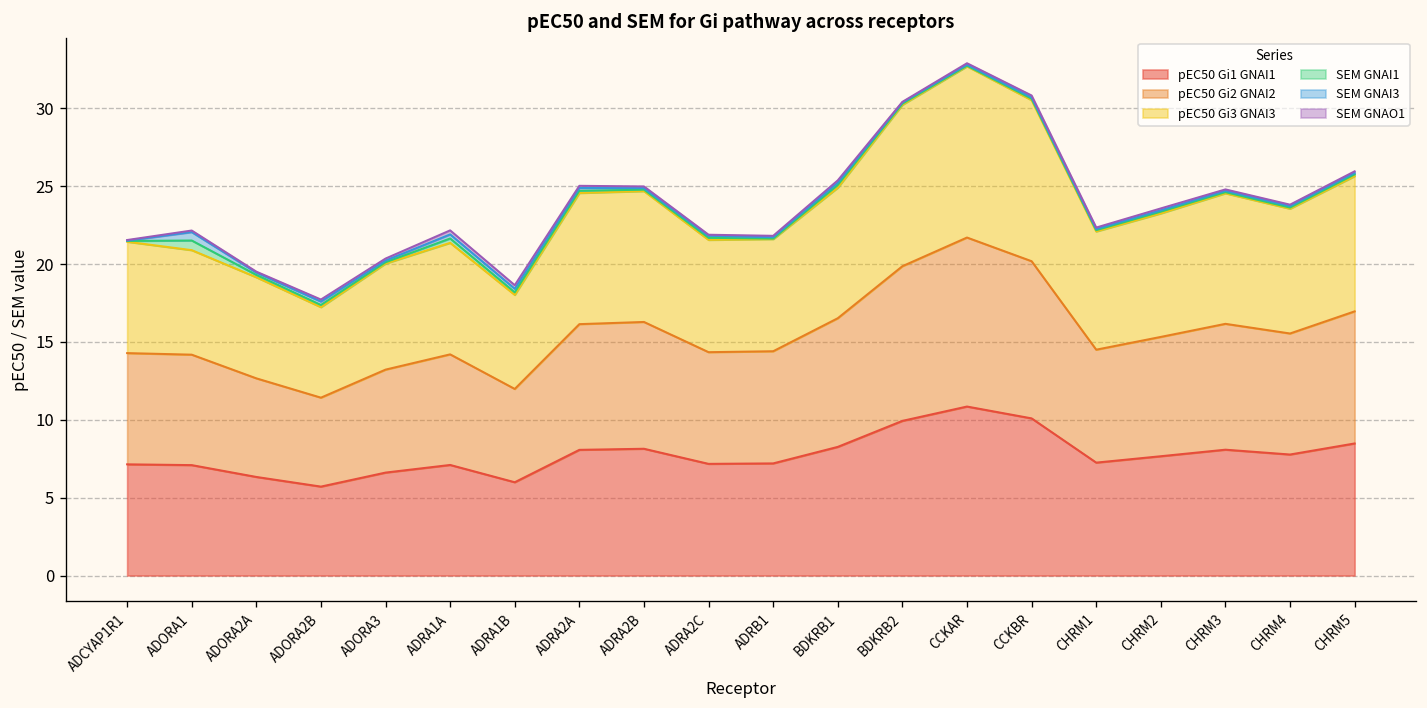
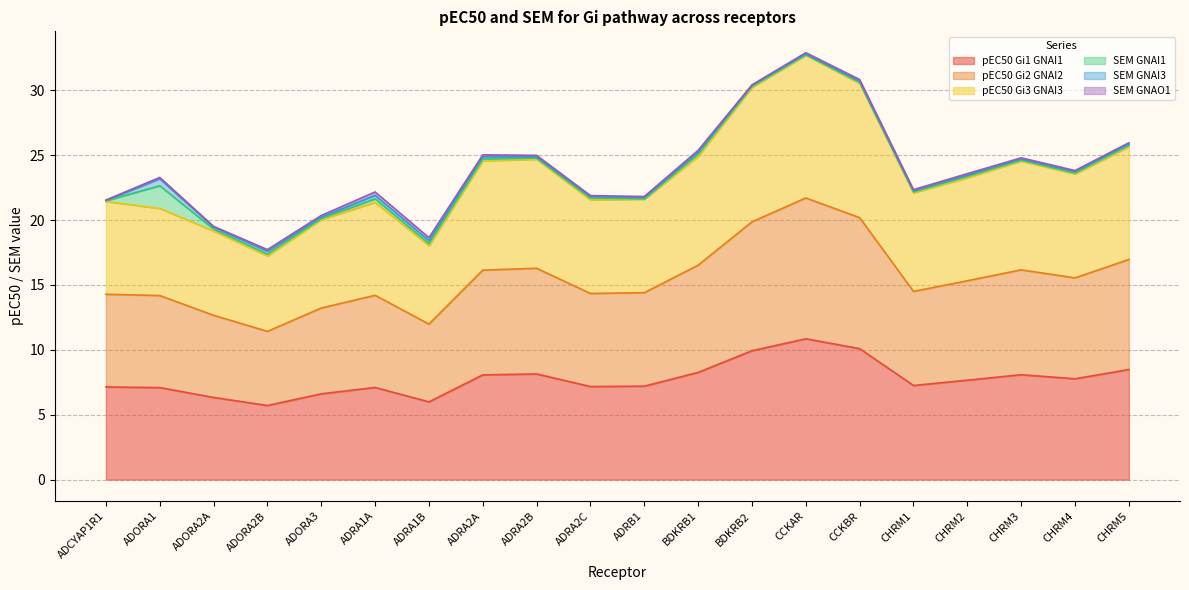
  {
    "SEM GNAI1": {
-     "ADORA1": 0.6,
+     "ADORA1": 1.8,
      "ADRA1A": 0.3
    },
    "SEM GNAI3": {
      "ADRA1A": 0.3,
      "ADRA1B": 0.2
    },
    "SEM GNAO1": {
      "ADRA1A": 0.3,
      "ADRA1B": 0.2
    }
  }
